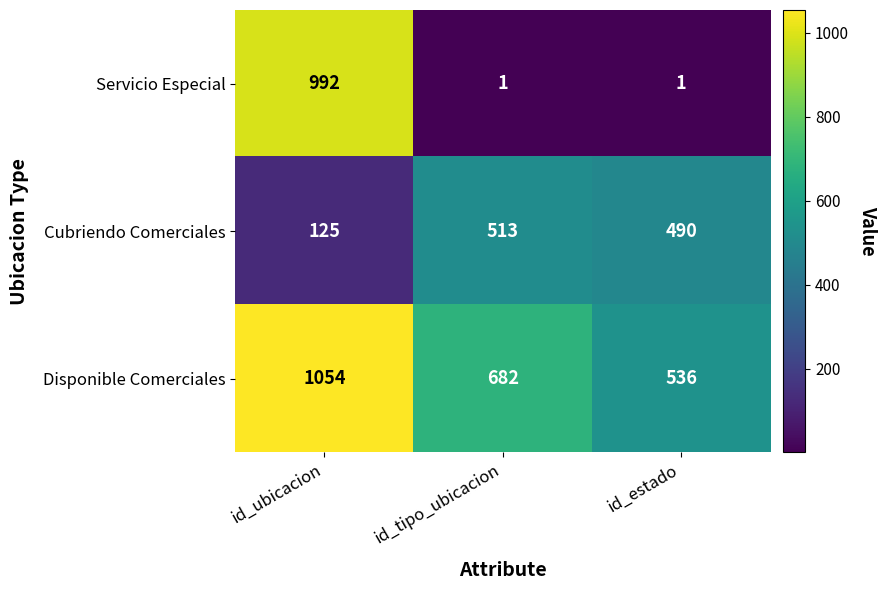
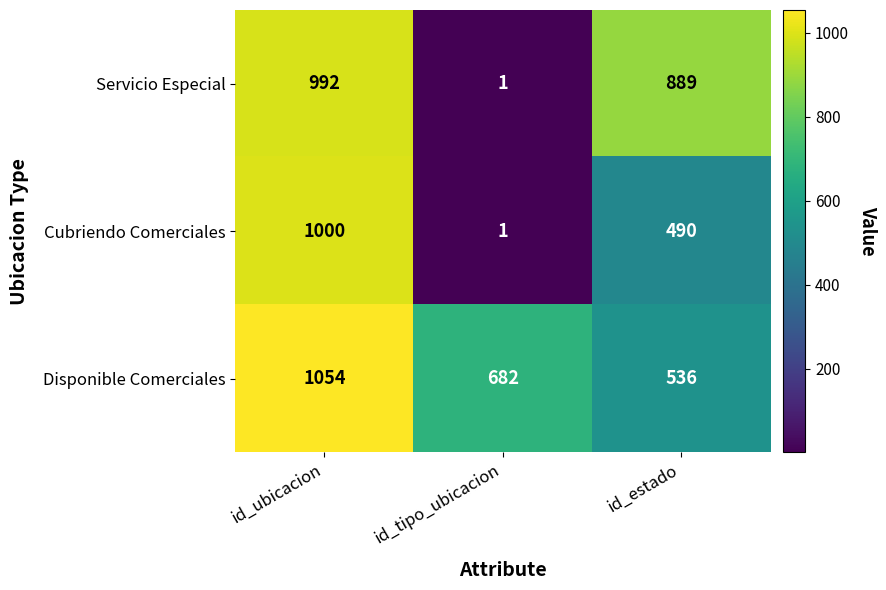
  {
    "Servicio Especial": {
      "id_ubicacion": 992,
      "id_tipo_ubicacion": 1,
-     "id_estado": 1
+     "id_estado": 889
    },
    "Cubriendo Comerciales": {
-     "id_ubicacion": 125,
-     "id_tipo_ubicacion": 513,
+     "id_ubicacion": 1000,
+     "id_tipo_ubicacion": 1,
      "id_estado": 490
    },
    "Disponible Comerciales": {
      "id_ubicacion": 1054,
      "id_tipo_ubicacion": 682,
      "id_estado": 536
    }
  }
